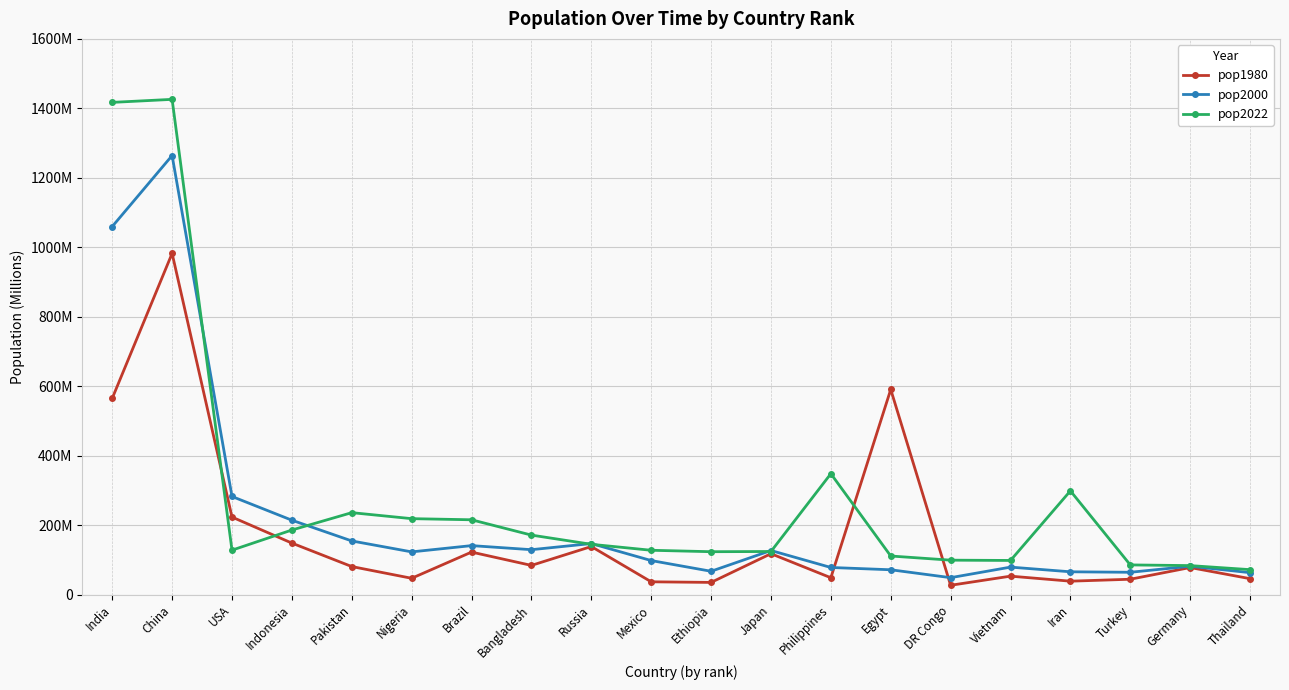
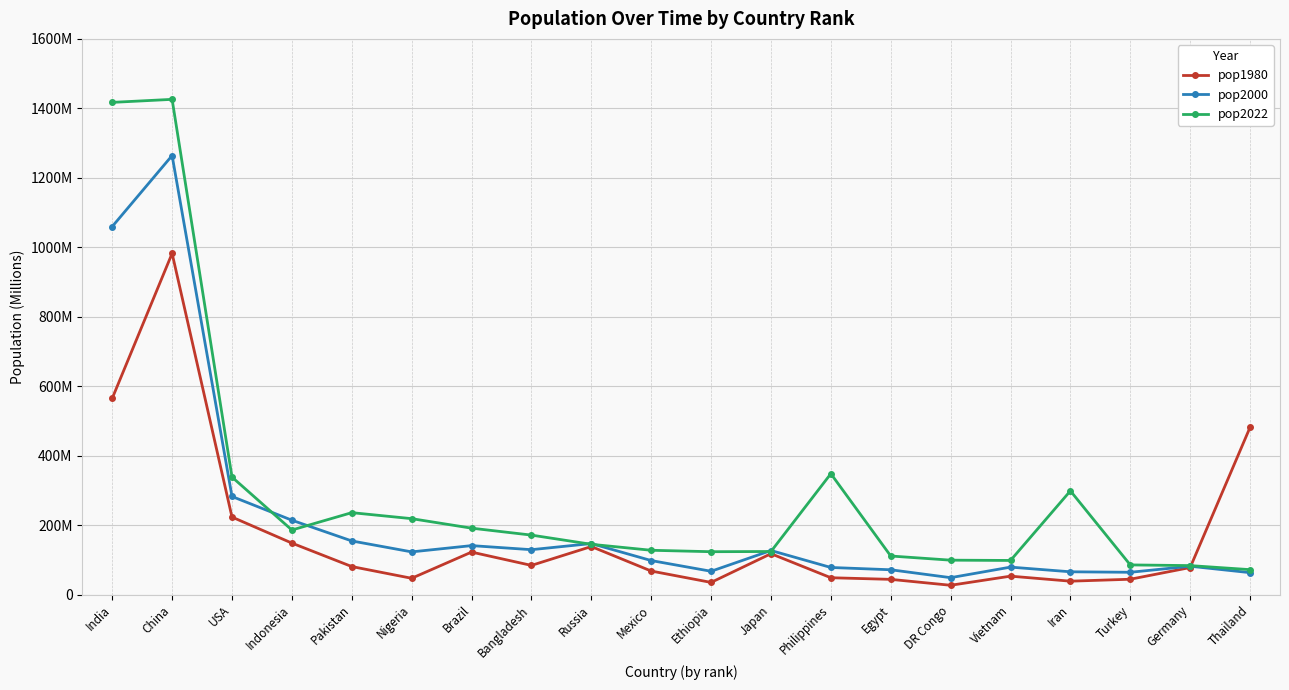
  {
    "pop1980": {
      "India": 560000000,
      "China": 980000000,
      "USA": 220000000,
      "Indonesia": 150000000,
      "Pakistan": 80000000,
      "Nigeria": 50000000,
      "Brazil": 120000000,
      "Bangladesh": 80000000,
-     "Mexico": 40000000,
+     "Mexico": 70000000,
      "Ethiopia": 30000000,
      "Philippines": 50000000,
-     "Egypt": 590000000,
+     "Egypt": 40000000,
      "DR Congo": 30000000,
      "Vietnam": 50000000,
      "Iran": 40000000,
      "Turkey": 40000000,
-     "Thailand": 50000000
+     "Thailand": 480000000
    },
    "pop2000": {
      "India": 1060000000,
      "China": 1260000000,
      "USA": 280000000,
      "Indonesia": 210000000,
      "Pakistan": 150000000,
      "Nigeria": 120000000,
      "Brazil": 140000000,
      "Bangladesh": 130000000,
      "Mexico": 100000000,
      "Ethiopia": 70000000,
      "Philippines": 80000000,
      "Egypt": 70000000,
      "DR Congo": 50000000,
      "Vietnam": 80000000,
      "Iran": 70000000,
      "Turkey": 60000000,
      "Thailand": 60000000
    },
    "pop2022": {
      "India": 1420000000,
      "China": 1430000000,
-     "USA": 130000000,
+     "USA": 340000000,
      "Indonesia": 190000000,
      "Pakistan": 240000000,
      "Nigeria": 220000000,
-     "Brazil": 220000000,
+     "Brazil": 190000000,
      "Bangladesh": 170000000,
      "Mexico": 130000000,
      "Ethiopia": 120000000,
      "Philippines": 350000000,
      "Egypt": 110000000,
      "DR Congo": 100000000,
      "Vietnam": 100000000,
      "Iran": 300000000,
      "Turkey": 90000000,
      "Thailand": 70000000
    }
  }
